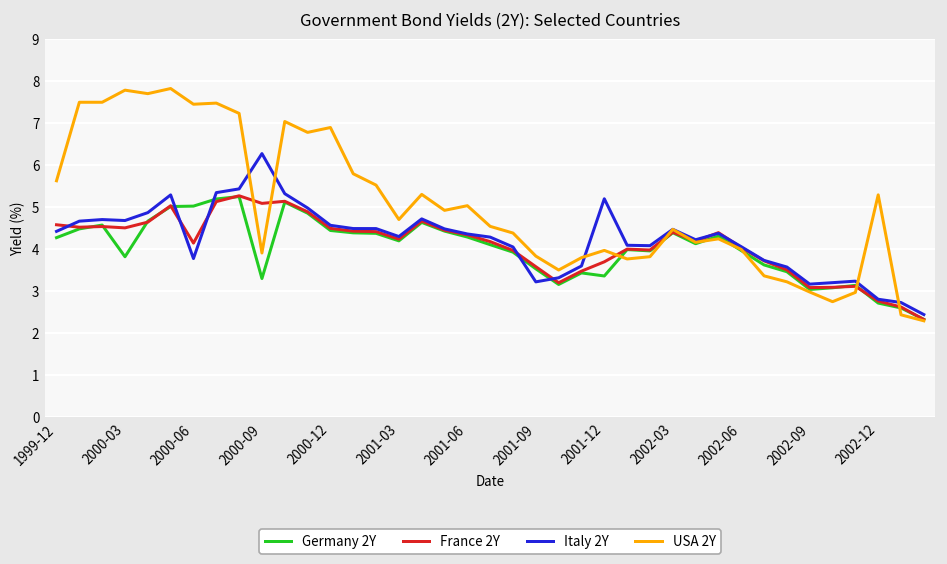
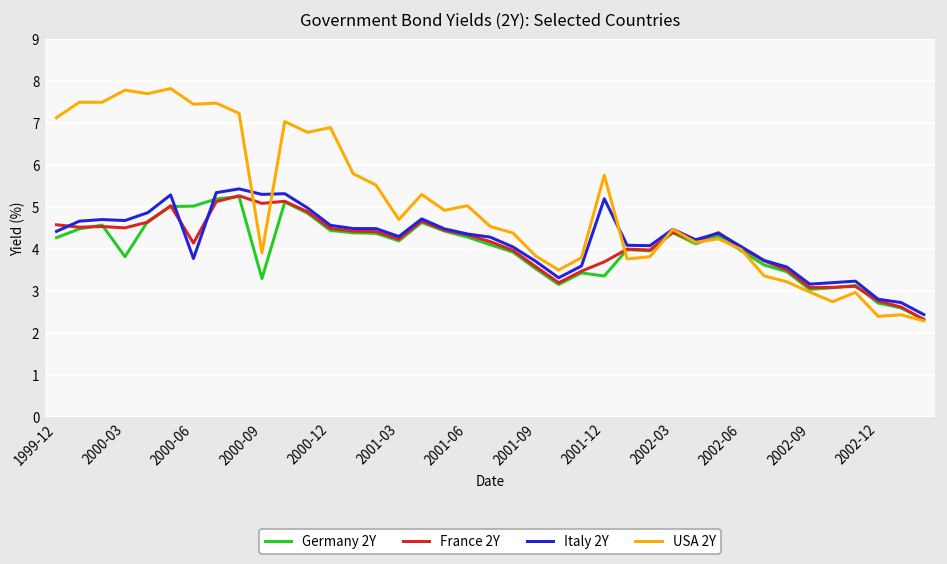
  {
    "Germany 2Y": {
      "1999-12": 4.3,
      "2000-03": 3.8,
      "2000-06": 5.0,
      "2000-09": 3.3,
      "2001-12": 3.4
    },
    "France 2Y": {
      "1999-12": 4.6,
      "2000-03": 4.5,
      "2000-06": 4.1,
      "2000-09": 5.1,
      "2001-12": 3.7
    },
    "Italy 2Y": {
      "1999-12": 4.4,
      "2000-03": 4.7,
      "2000-06": 3.8,
-     "2000-09": 6.3,
-     "2001-09": 3.2,
+     "2000-09": 5.3,
+     "2001-09": 3.7,
      "2001-12": 5.2,
      "2002-09": 3.2
    },
    "USA 2Y": {
-     "1999-12": 5.6,
+     "1999-12": 7.1,
      "2000-03": 7.8,
      "2000-06": 7.4,
      "2000-09": 3.9,
      "2000-12": 6.9,
      "2001-03": 4.7,
      "2001-06": 5.0,
      "2001-09": 3.8,
-     "2001-12": 4.0,
-     "2002-12": 5.3
+     "2001-12": 5.7,
+     "2002-12": 2.4
    }
  }
